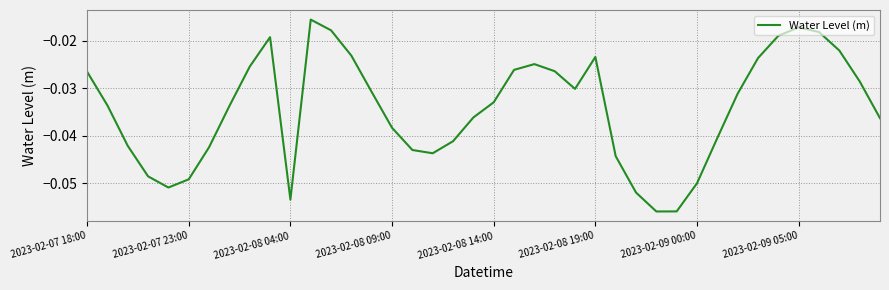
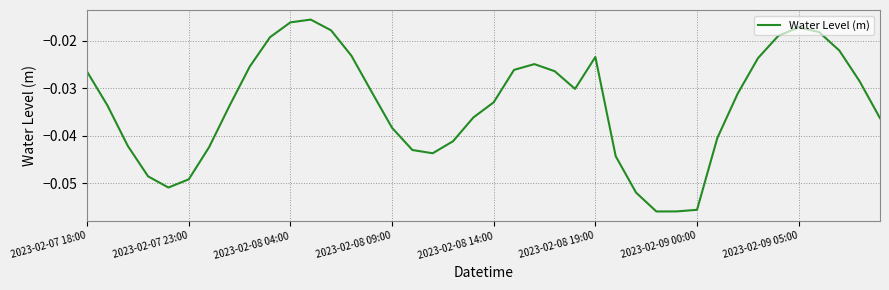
  {
    "2023-02-07 18:00": -0.027,
    "2023-02-07 23:00": -0.049,
-   "2023-02-08 04:00": -0.053,
+   "2023-02-08 04:00": -0.016,
    "2023-02-08 09:00": -0.038,
    "2023-02-08 14:00": -0.033,
    "2023-02-08 19:00": -0.023,
-   "2023-02-09 00:00": -0.050
+   "2023-02-09 00:00": -0.056
  }
